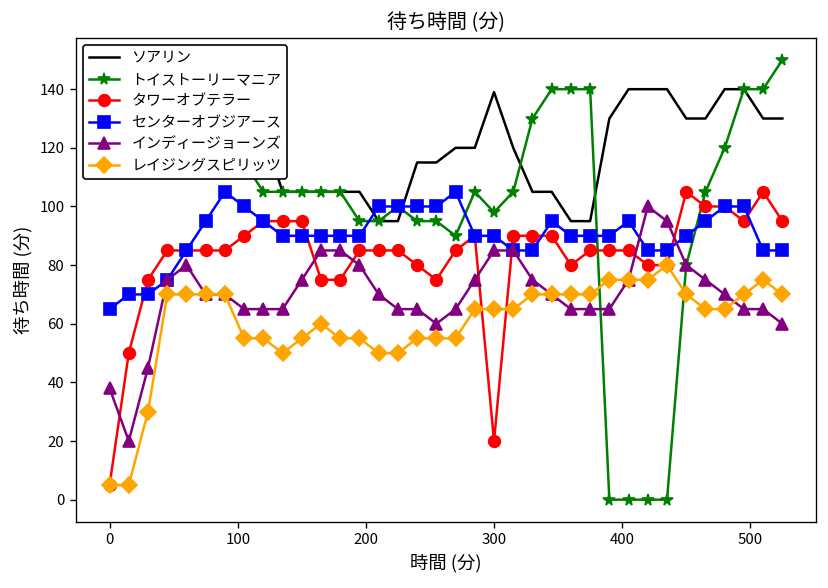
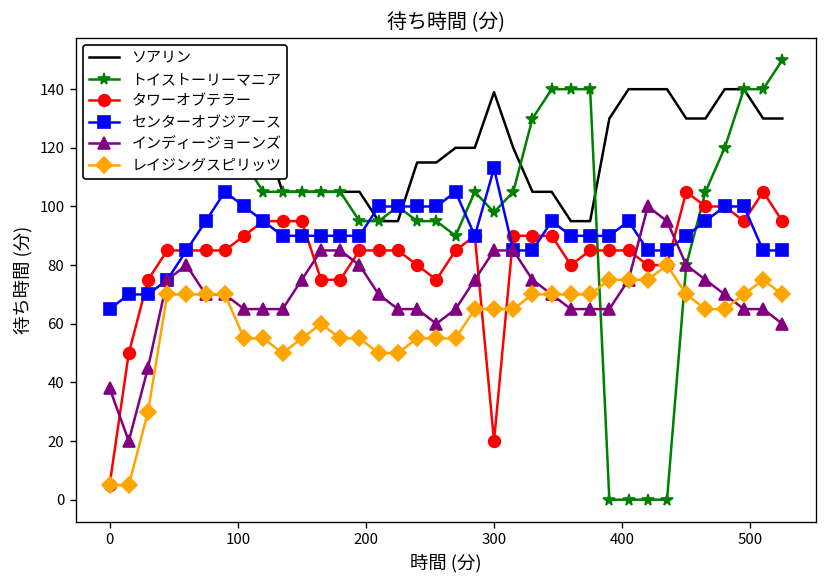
  {
    "ソアリン": {
      "300": 139
    },
    "トイストーリーマニア": {
      "300": 98
    },
    "タワーオブテラー": {
      "300": 20
    },
    "センターオブジアース": {
      "0": 65,
-     "300": 90
+     "300": 113
    },
    "インディージョーンズ": {
      "0": 38,
      "300": 85
    },
    "レイジングスピリッツ": {
      "300": 65
    }
  }
